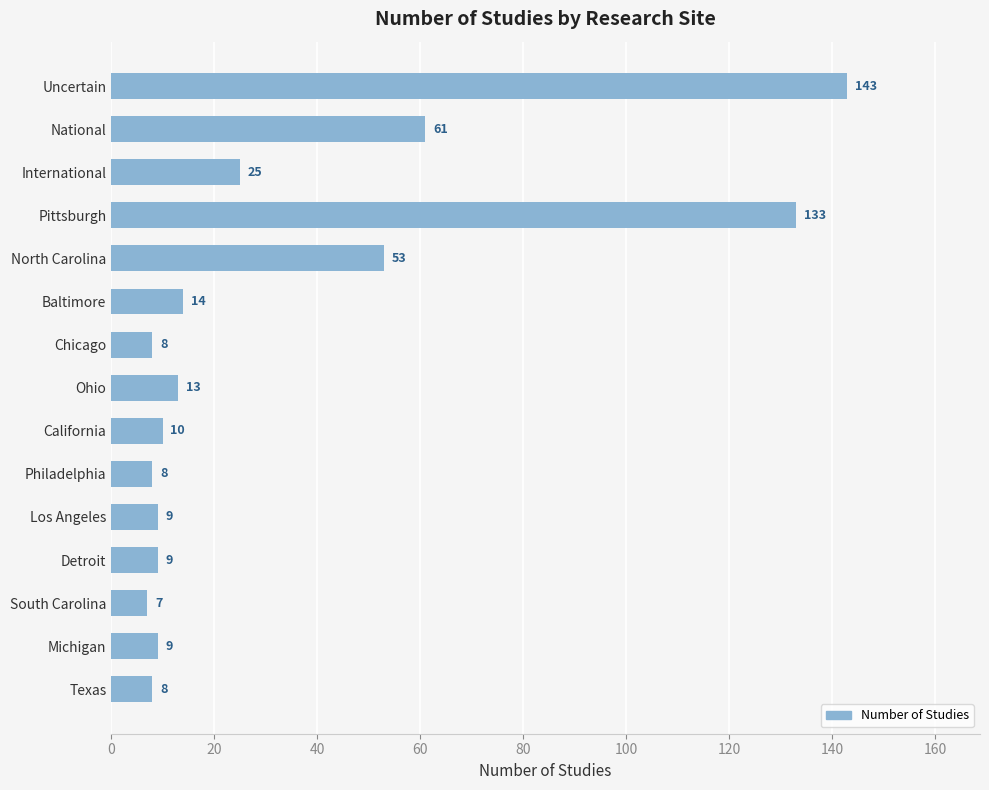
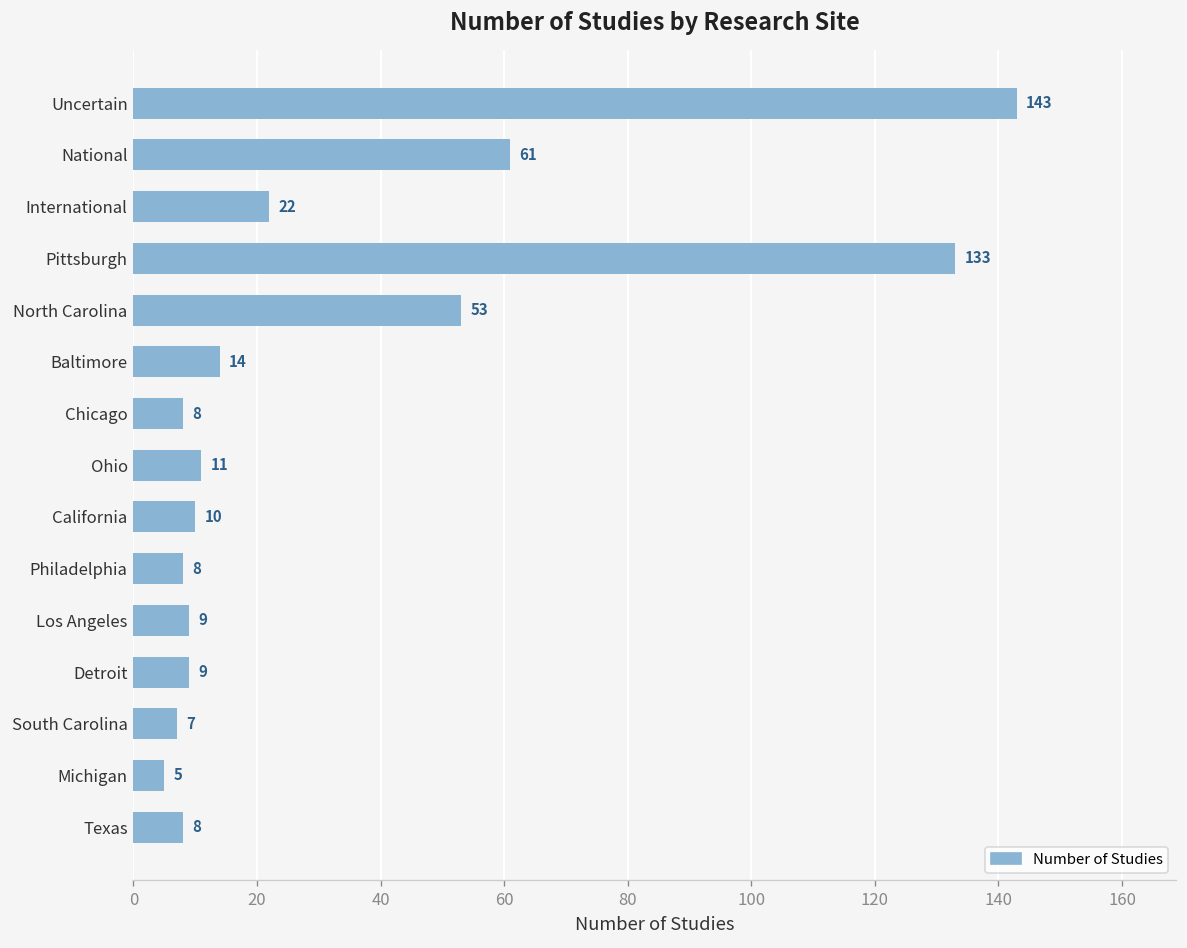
  {
    "Uncertain": 143,
    "National": 61,
-   "International": 25,
+   "International": 22,
    "Pittsburgh": 133,
    "North Carolina": 53,
    "Baltimore": 14,
    "Chicago": 8,
-   "Ohio": 13,
+   "Ohio": 11,
    "California": 10,
    "Philadelphia": 8,
    "Los Angeles": 9,
    "Detroit": 9,
    "South Carolina": 7,
-   "Michigan": 9,
+   "Michigan": 5,
    "Texas": 8
  }
